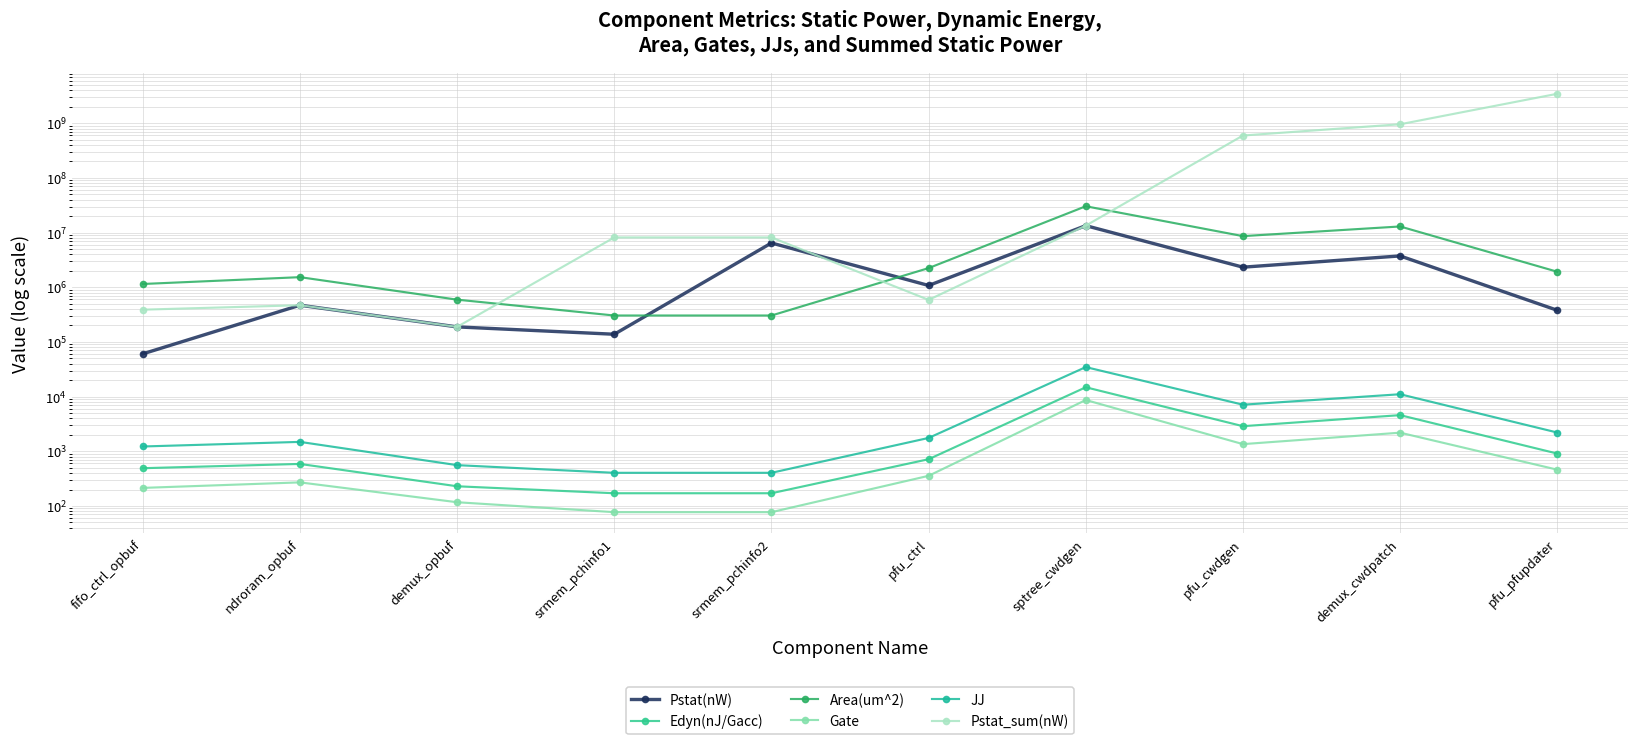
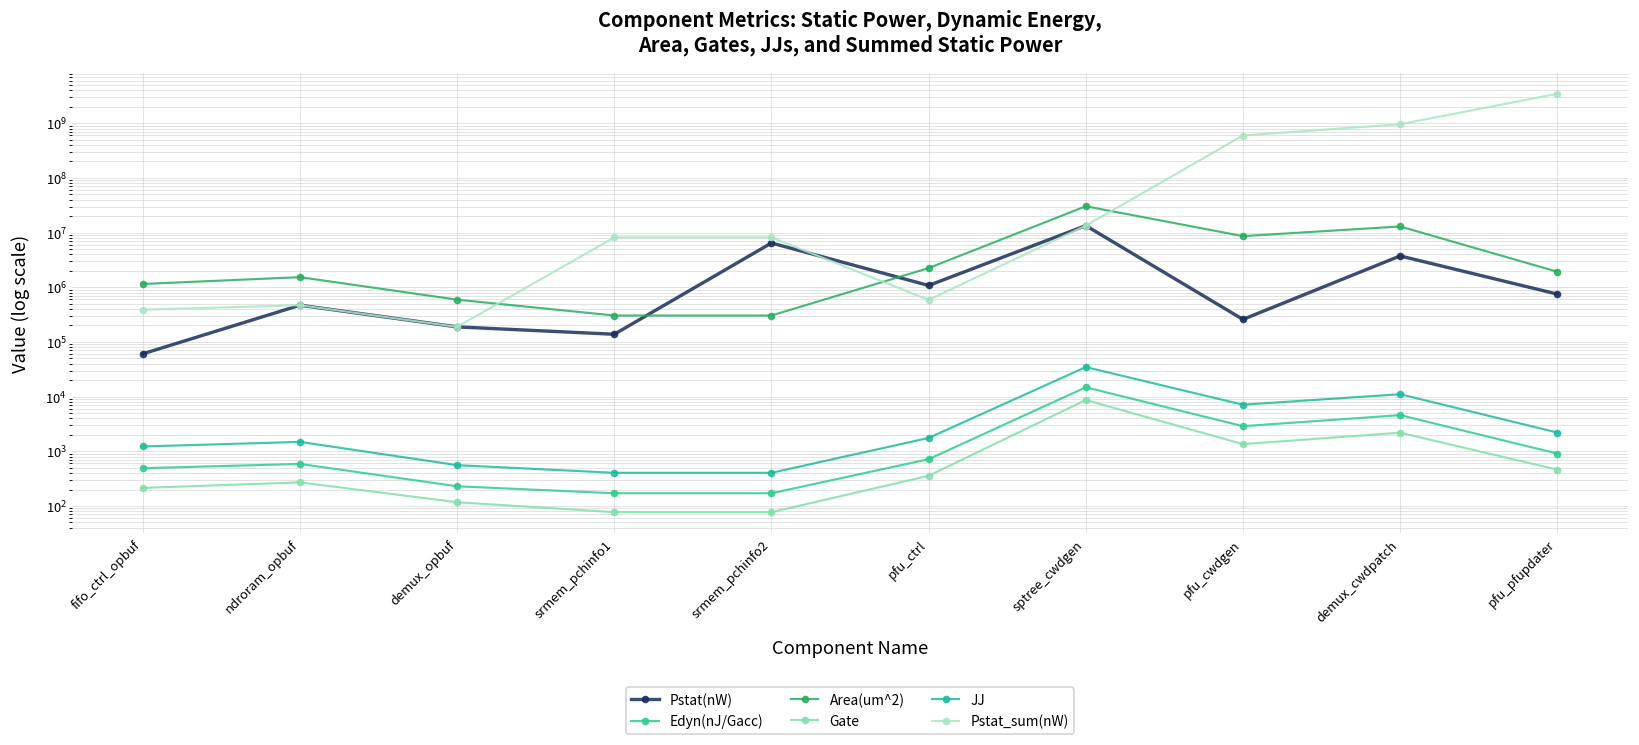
  {
    "Pstat(nW)": {
      "fifo_ctrl_opbuf": 60000,
      "srmem_pchinfo1": 140000,
      "srmem_pchinfo2": 6000000,
      "pfu_ctrl": 1100000,
-     "pfu_cwdgen": 2000000,
+     "pfu_cwdgen": 300000,
      "demux_cwdpatch": 4000000,
-     "pfu_pfupdater": 400000
+     "pfu_pfupdater": 800000
    }
  }
